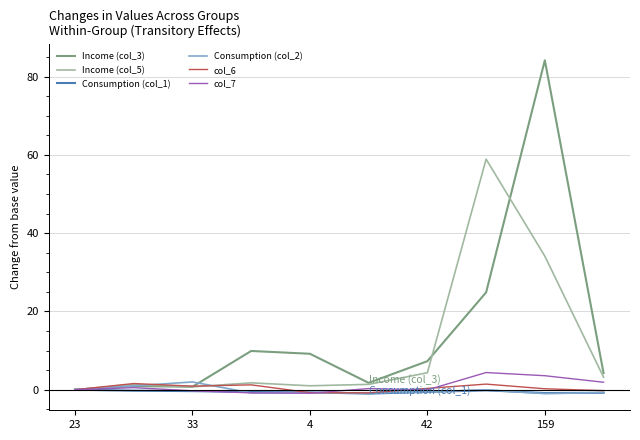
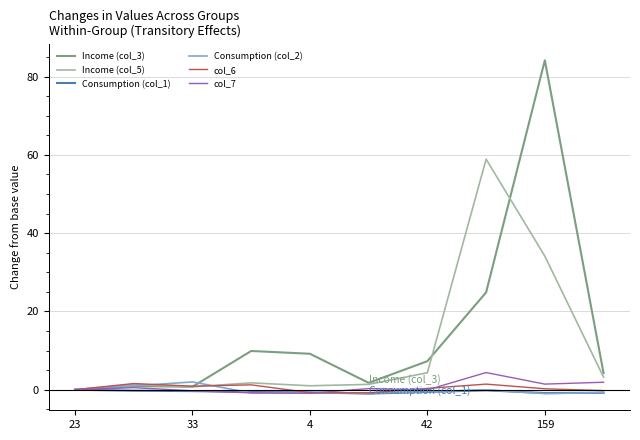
  {
    "col_6": {
      "159": 0
    },
    "col_7": {
-     "159": 4
+     "159": 1
    }
  }
